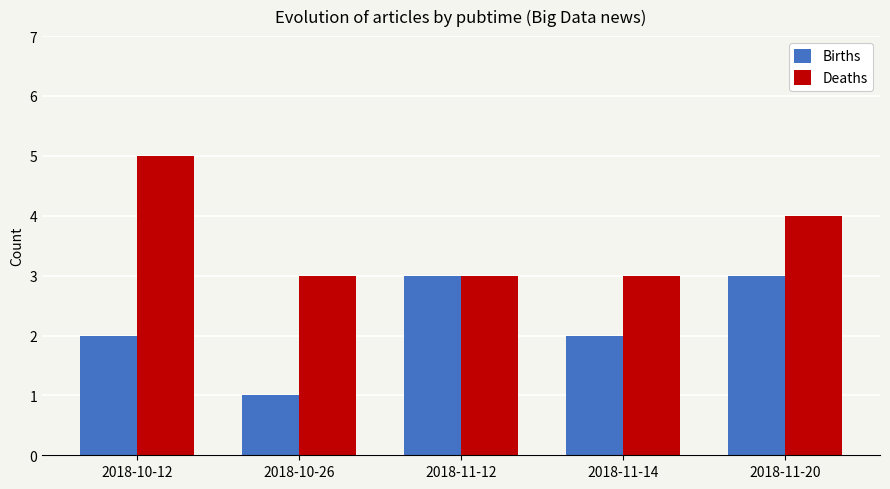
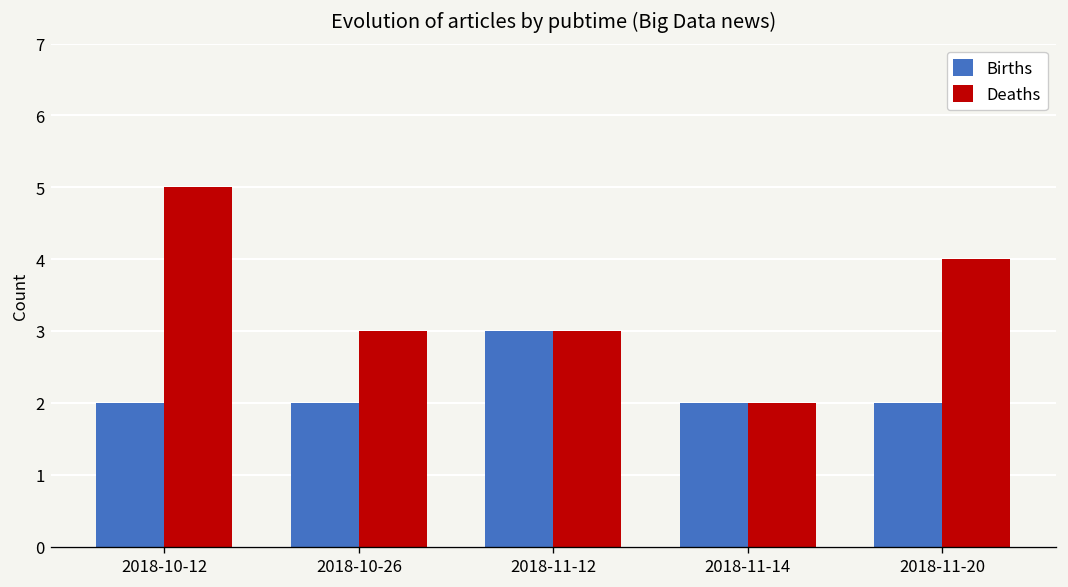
  {
    "Births": {
      "2018-10-12": 2,
-     "2018-10-26": 1,
+     "2018-10-26": 2,
      "2018-11-12": 3,
      "2018-11-14": 2,
-     "2018-11-20": 3
+     "2018-11-20": 2
    },
    "Deaths": {
      "2018-10-12": 5,
      "2018-10-26": 3,
      "2018-11-12": 3,
-     "2018-11-14": 3,
+     "2018-11-14": 2,
      "2018-11-20": 4
    }
  }
